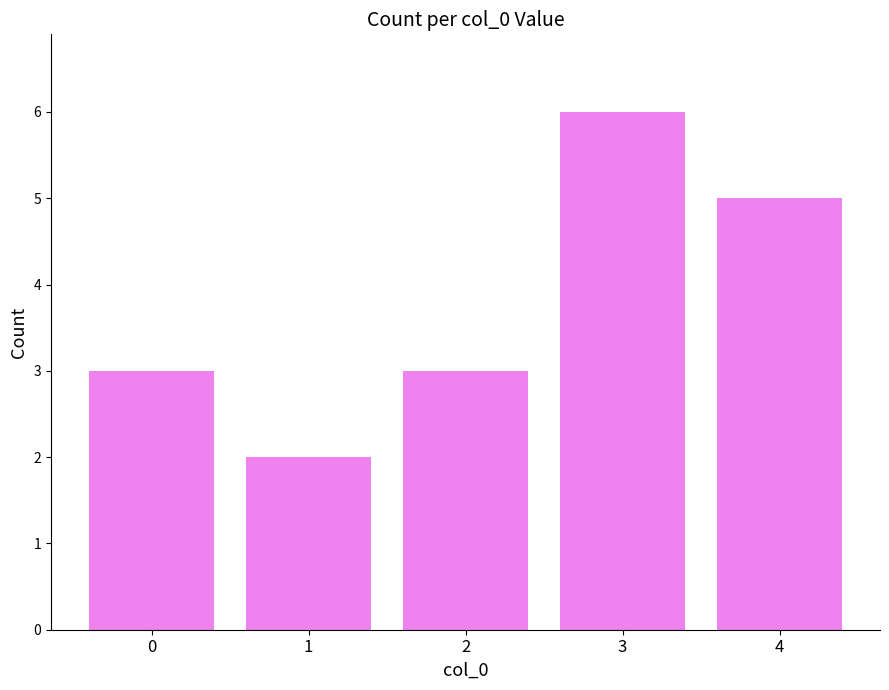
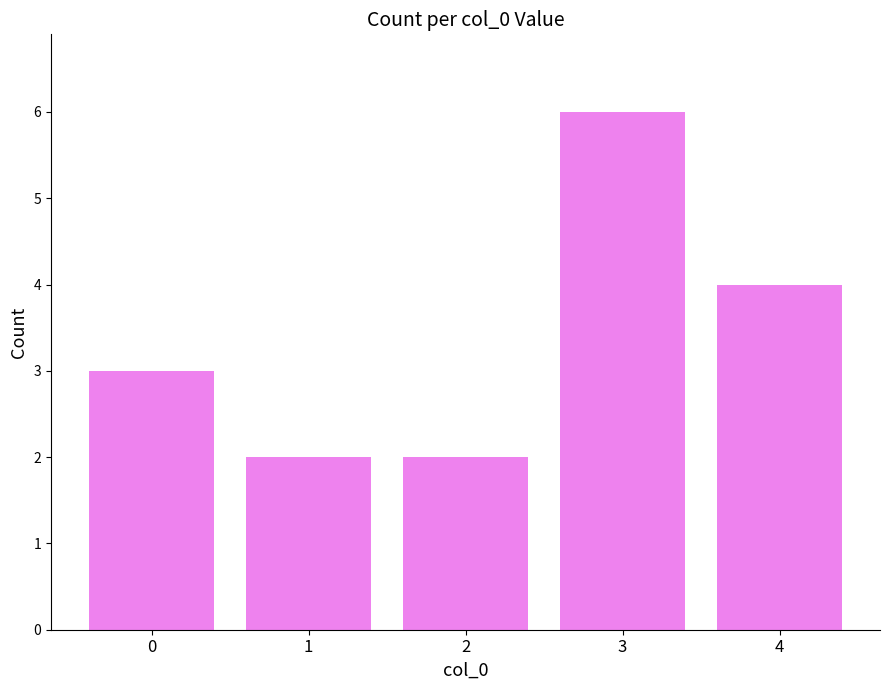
  {
    "0": 3,
    "1": 2,
-   "2": 3,
+   "2": 2,
    "3": 6,
-   "4": 5
+   "4": 4
  }
